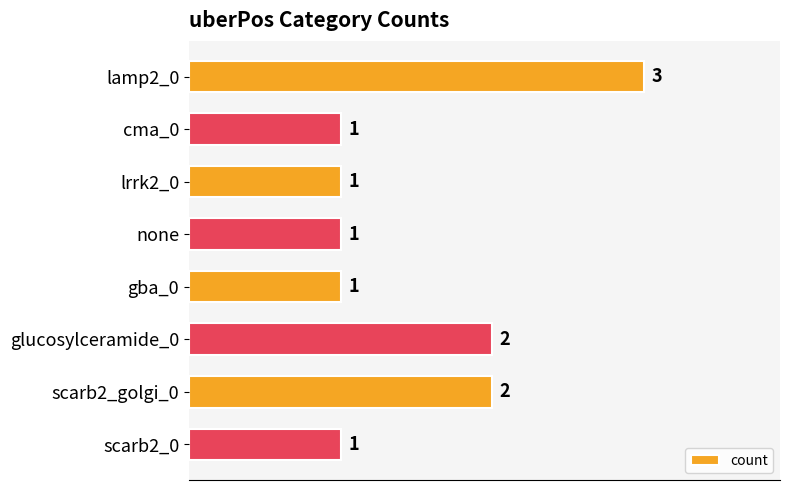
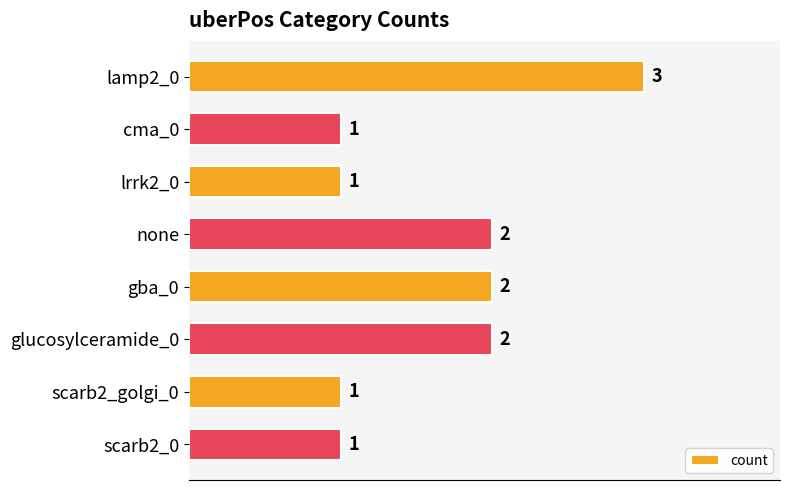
  {
    "lamp2_0": 3,
    "cma_0": 1,
    "lrrk2_0": 1,
-   "none": 1,
-   "gba_0": 1,
+   "none": 2,
+   "gba_0": 2,
    "glucosylceramide_0": 2,
-   "scarb2_golgi_0": 2,
+   "scarb2_golgi_0": 1,
    "scarb2_0": 1
  }
